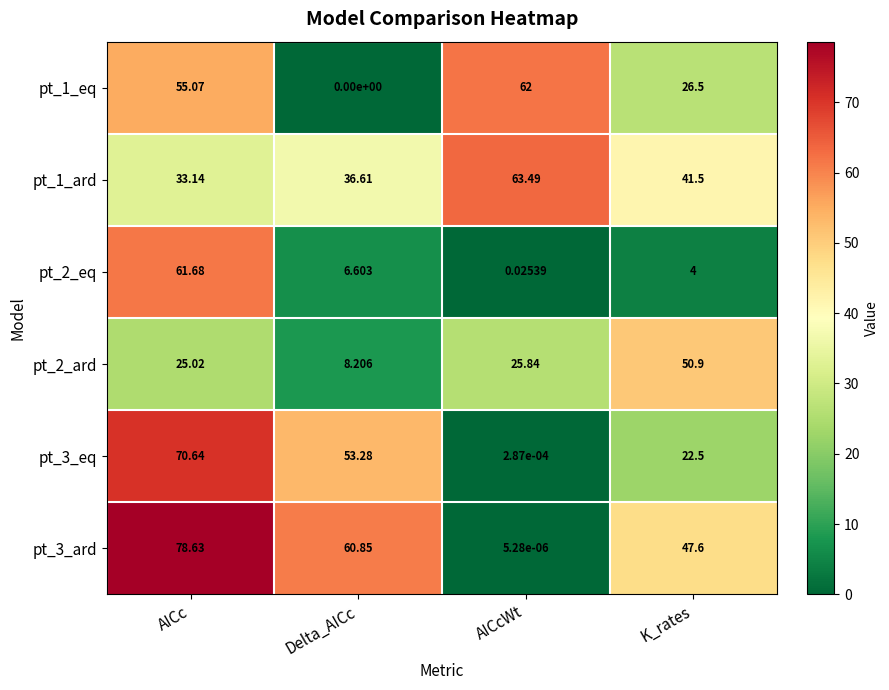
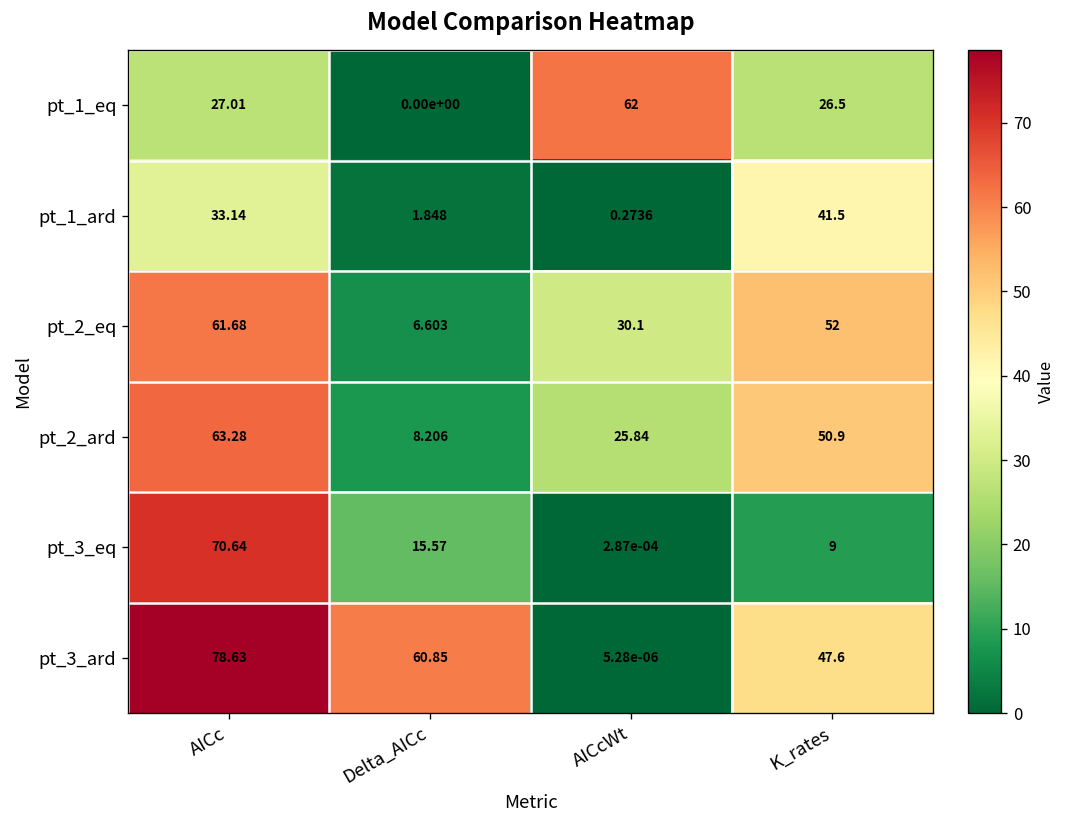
  {
    "pt_1_eq": {
-     "AICc": "55.07",
+     "AICc": "27.01",
      "Delta_AICc": "0.00e+00",
      "AICcWt": "62",
      "K_rates": "26.5"
    },
    "pt_1_ard": {
      "AICc": "33.14",
-     "Delta_AICc": "36.61",
-     "AICcWt": "63.49",
+     "Delta_AICc": "1.848",
+     "AICcWt": "0.2736",
      "K_rates": "41.5"
    },
    "pt_2_eq": {
      "AICc": "61.68",
      "Delta_AICc": "6.603",
-     "AICcWt": "0.02539",
-     "K_rates": "4"
+     "AICcWt": "30.1",
+     "K_rates": "52"
    },
    "pt_2_ard": {
-     "AICc": "25.02",
+     "AICc": "63.28",
      "Delta_AICc": "8.206",
      "AICcWt": "25.84",
      "K_rates": "50.9"
    },
    "pt_3_eq": {
      "AICc": "70.64",
-     "Delta_AICc": "53.28",
+     "Delta_AICc": "15.57",
      "AICcWt": "2.87e-04",
-     "K_rates": "22.5"
+     "K_rates": "9"
    },
    "pt_3_ard": {
      "AICc": "78.63",
      "Delta_AICc": "60.85",
      "AICcWt": "5.28e-06",
      "K_rates": "47.6"
    }
  }
